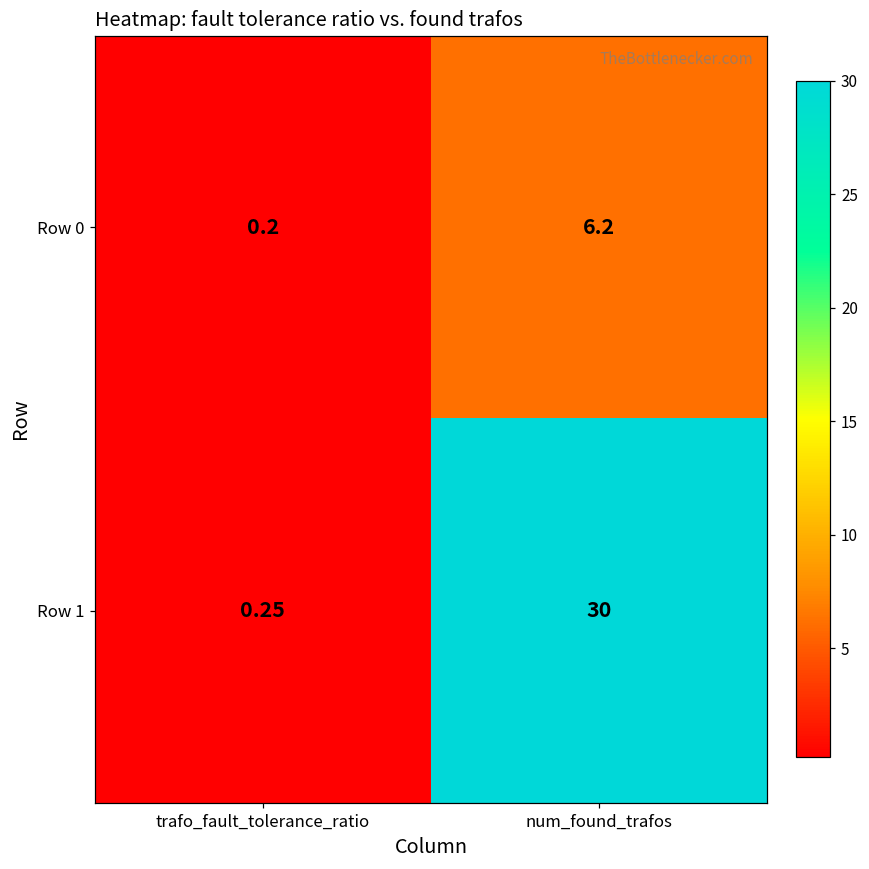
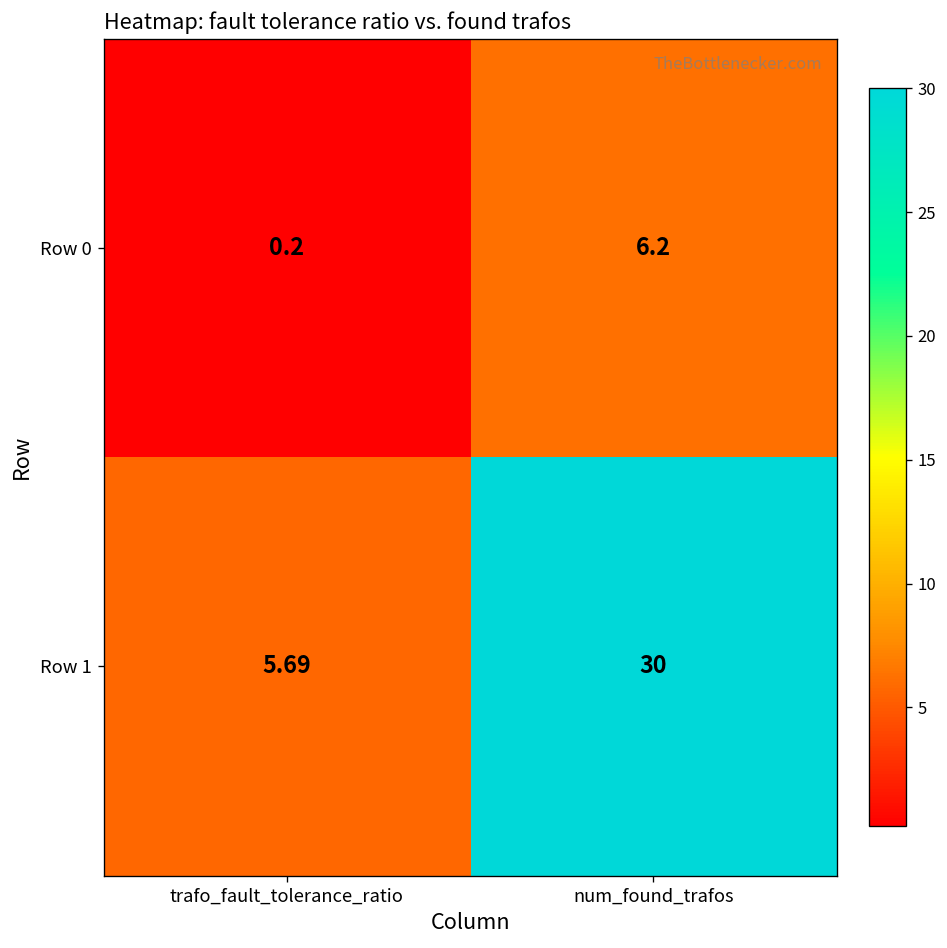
  {
    "Row 0": {
      "trafo_fault_tolerance_ratio": 0.2
    },
    "Row 1": {
-     "trafo_fault_tolerance_ratio": 0.25,
+     "trafo_fault_tolerance_ratio": 5.69,
      "num_found_trafos": 30
    }
  }
